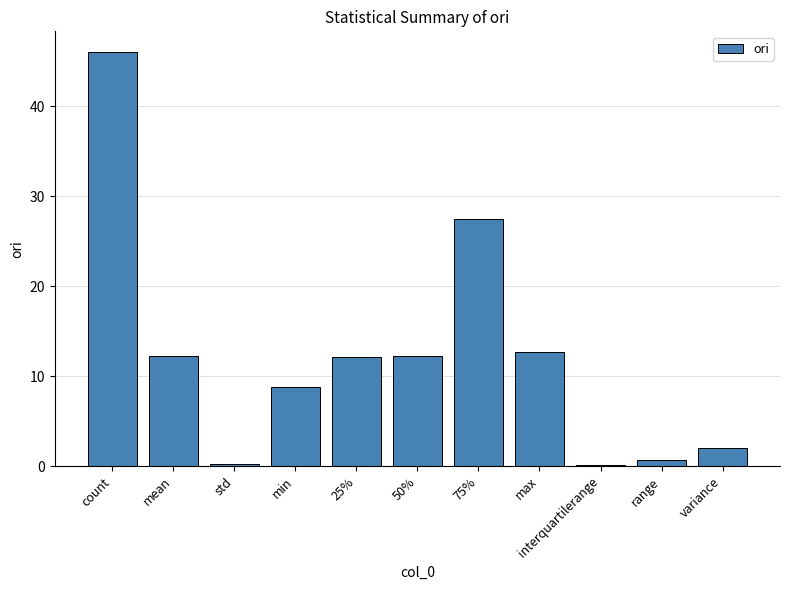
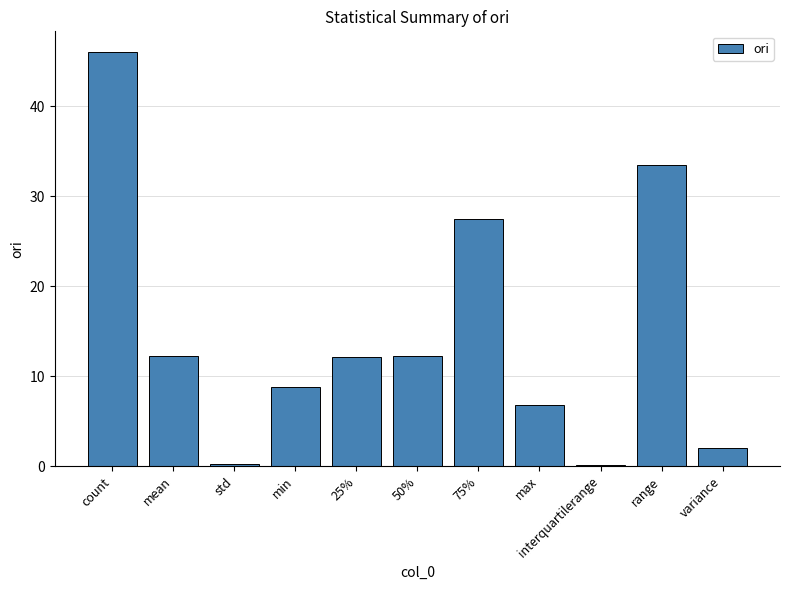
  {
    "count": 46,
    "mean": 12,
    "min": 9,
    "25%": 12,
    "50%": 12,
    "75%": 27,
-   "max": 13,
-   "range": 1,
+   "max": 7,
+   "range": 33,
    "variance": 2
  }
